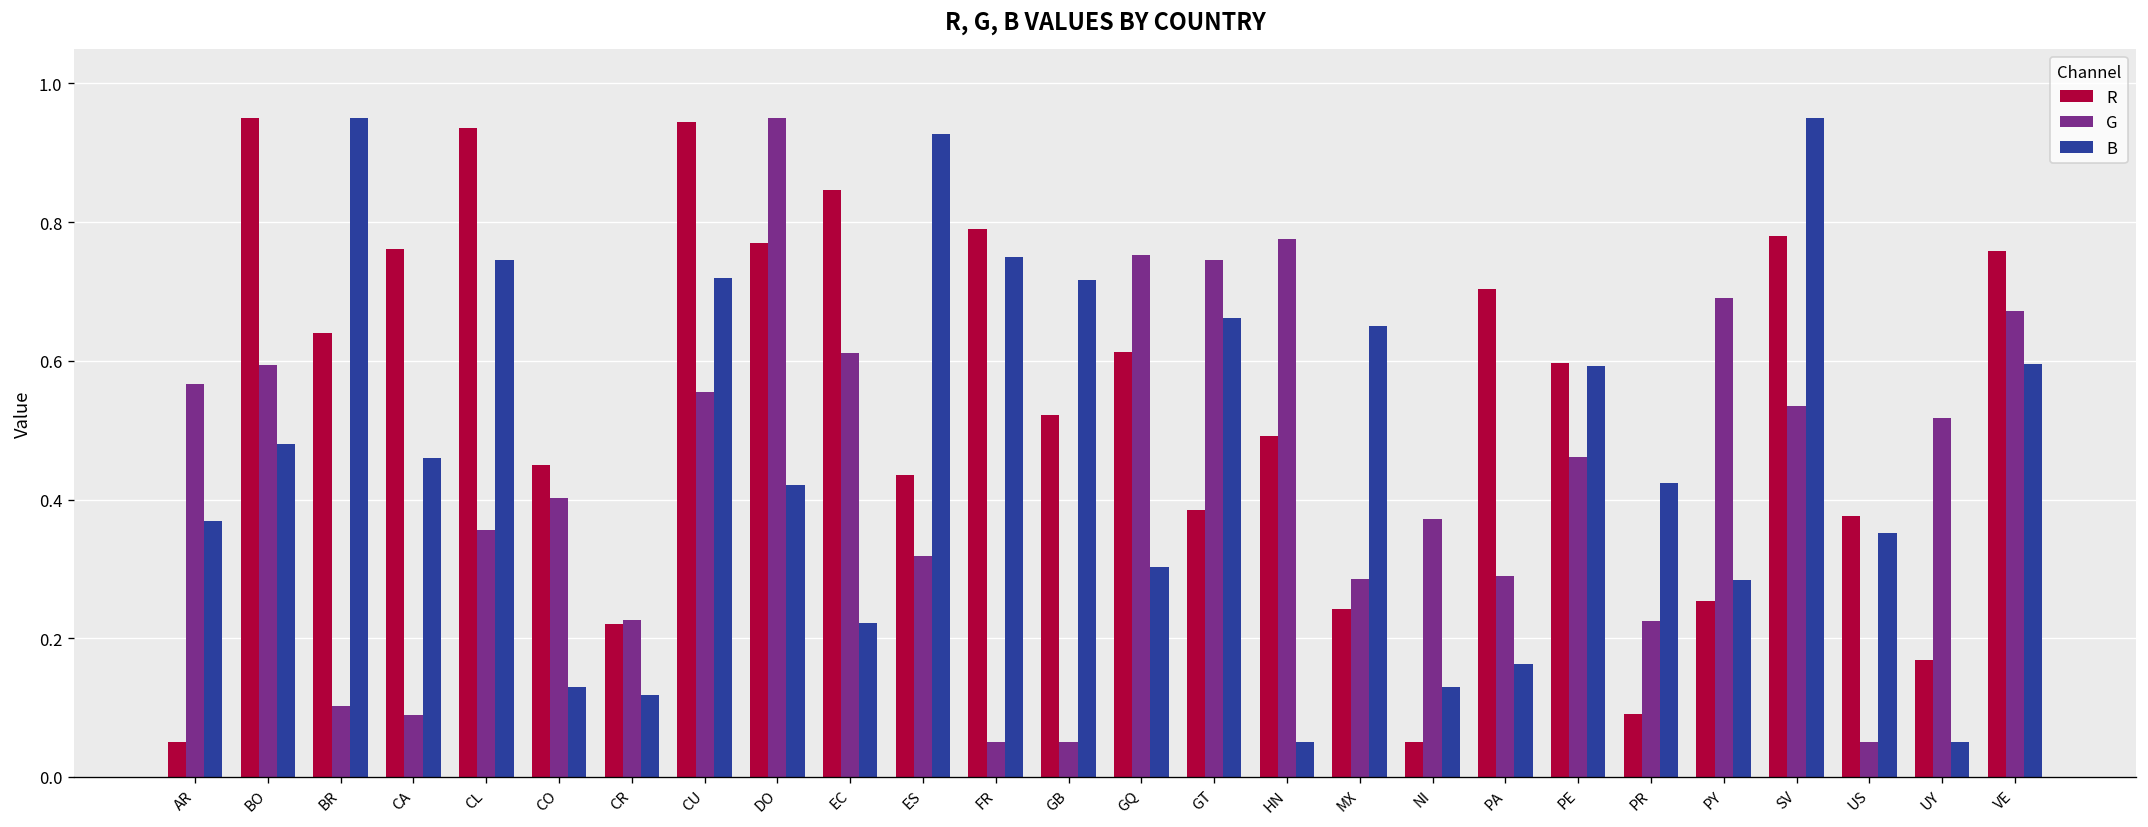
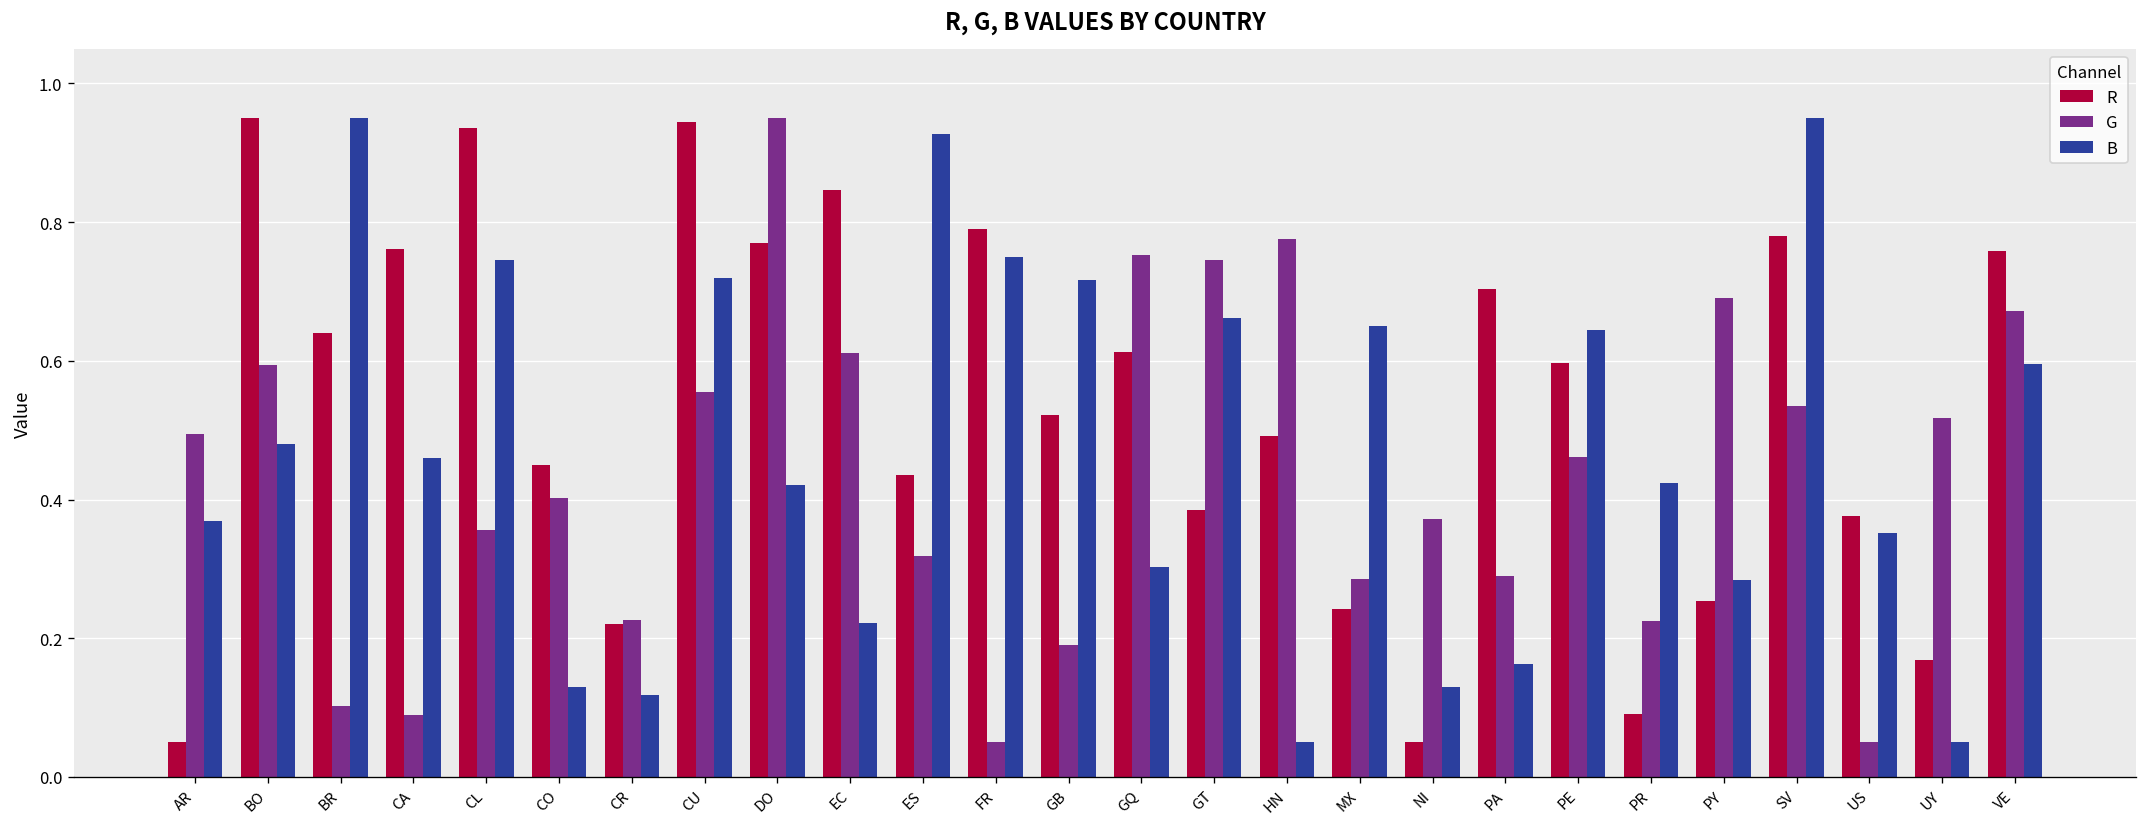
  {
    "R": {
      "AR": 0.05,
      "BO": 0.95,
      "BR": 0.64,
      "CA": 0.76,
      "CL": 0.94,
      "CO": 0.45,
      "CR": 0.22,
      "CU": 0.94,
      "DO": 0.77,
      "EC": 0.85,
      "ES": 0.44,
      "FR": 0.79,
      "GB": 0.52,
      "GQ": 0.61,
      "GT": 0.38,
      "HN": 0.49,
      "MX": 0.24,
      "NI": 0.05,
      "PA": 0.70,
      "PE": 0.60,
      "PR": 0.09,
      "PY": 0.25,
      "SV": 0.78,
      "US": 0.38,
      "UY": 0.17,
      "VE": 0.76
    },
    "G": {
-     "AR": 0.57,
+     "AR": 0.49,
      "BO": 0.59,
      "BR": 0.10,
      "CA": 0.09,
      "CL": 0.36,
      "CO": 0.40,
      "CR": 0.23,
      "CU": 0.56,
      "DO": 0.95,
      "EC": 0.61,
      "ES": 0.32,
      "FR": 0.05,
-     "GB": 0.05,
+     "GB": 0.19,
      "GQ": 0.75,
      "GT": 0.75,
      "HN": 0.78,
      "MX": 0.29,
      "NI": 0.37,
      "PA": 0.29,
      "PE": 0.46,
      "PR": 0.22,
      "PY": 0.69,
      "SV": 0.53,
      "US": 0.05,
      "UY": 0.52,
      "VE": 0.67
    },
    "B": {
      "AR": 0.37,
      "BO": 0.48,
      "BR": 0.95,
      "CA": 0.46,
      "CL": 0.75,
      "CO": 0.13,
      "CR": 0.12,
      "CU": 0.72,
      "DO": 0.42,
      "EC": 0.22,
      "ES": 0.93,
      "FR": 0.75,
      "GB": 0.72,
      "GQ": 0.30,
      "GT": 0.66,
      "HN": 0.05,
      "MX": 0.65,
      "NI": 0.13,
      "PA": 0.16,
-     "PE": 0.59,
+     "PE": 0.64,
      "PR": 0.42,
      "PY": 0.28,
      "SV": 0.95,
      "US": 0.35,
      "UY": 0.05,
      "VE": 0.60
    }
  }
